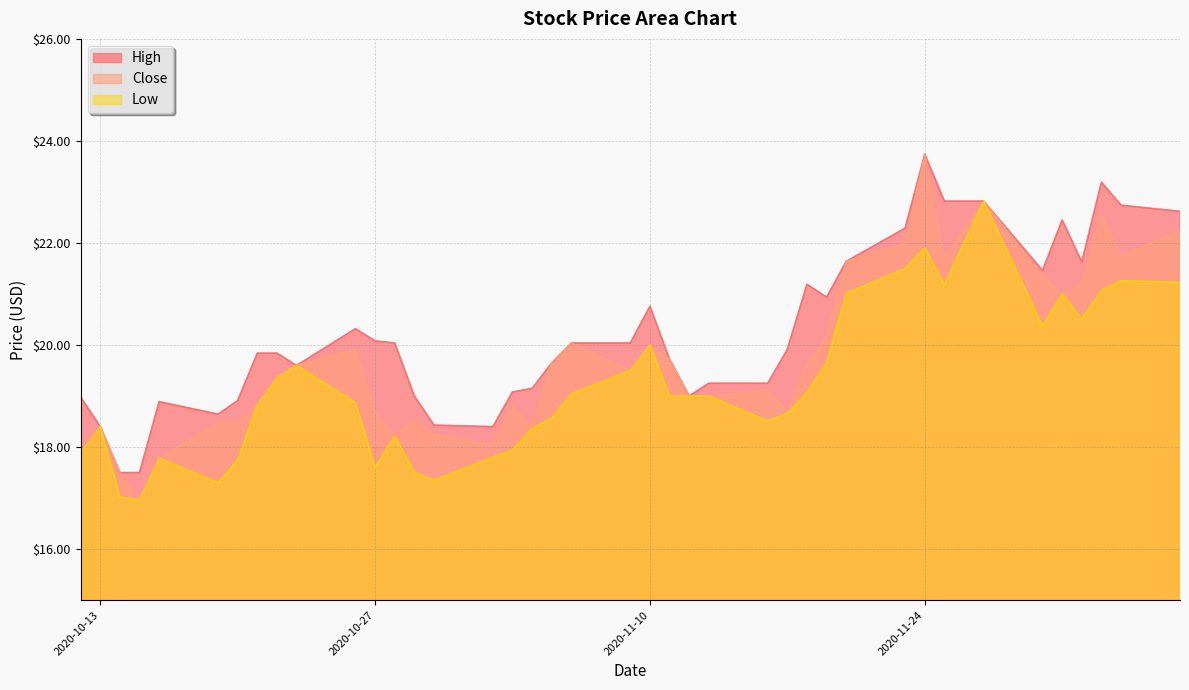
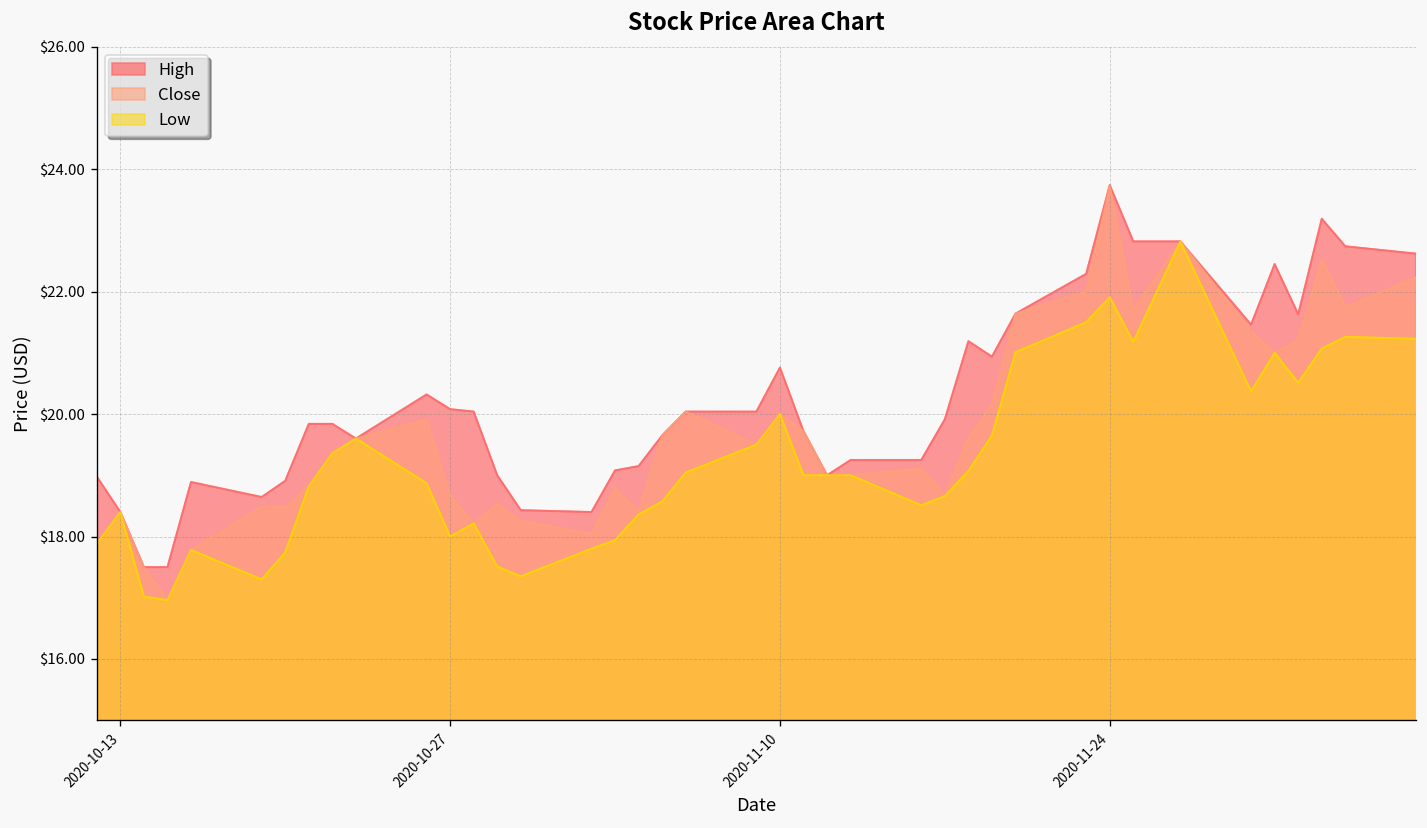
  {
    "Low": {
-     "2020-10-27": "$17.6",
+     "2020-10-27": "$18.0",
      "2020-11-24": "$21.9"
    }
  }
